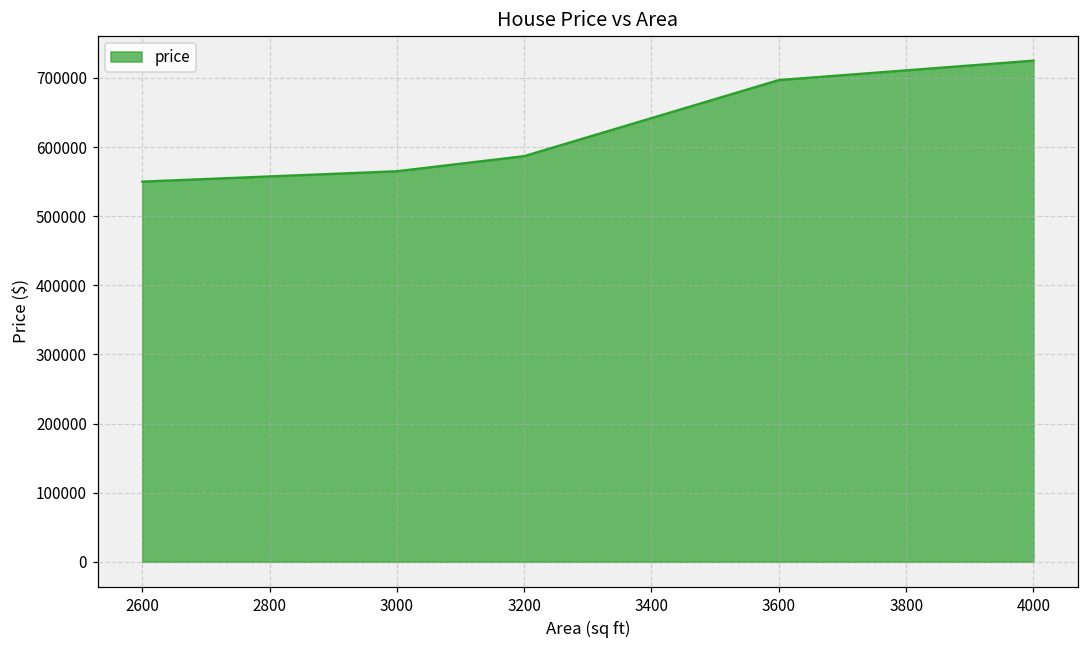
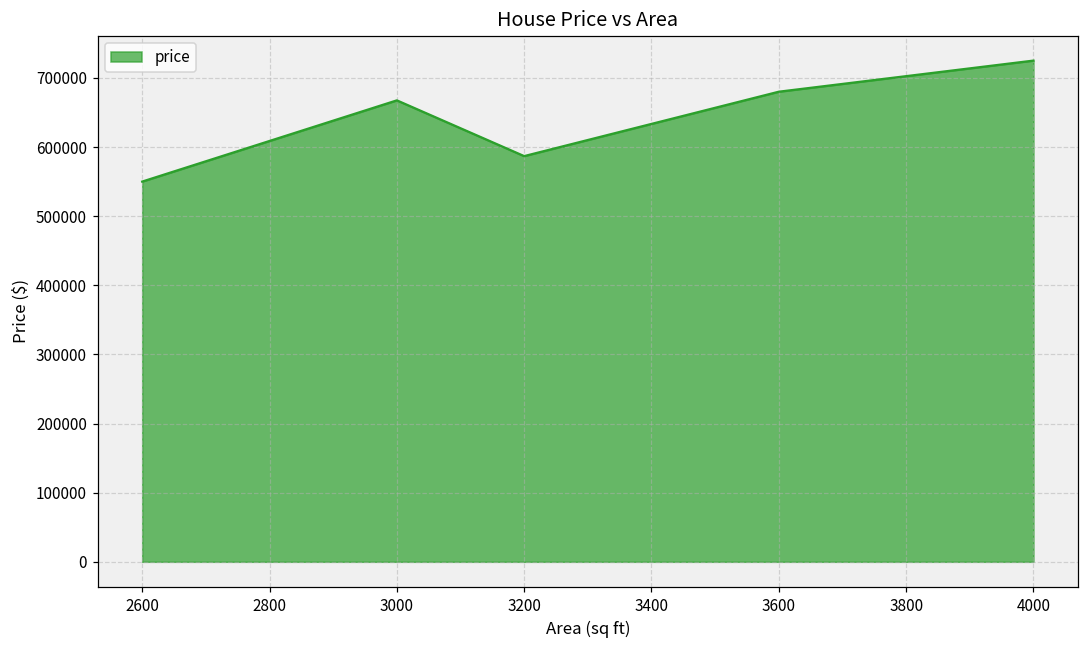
  {
    "2600": 550000,
-   "3000": 570000,
+   "3000": 670000,
    "3200": 590000,
-   "3600": 700000,
+   "3600": 680000,
    "4000": 730000
  }
